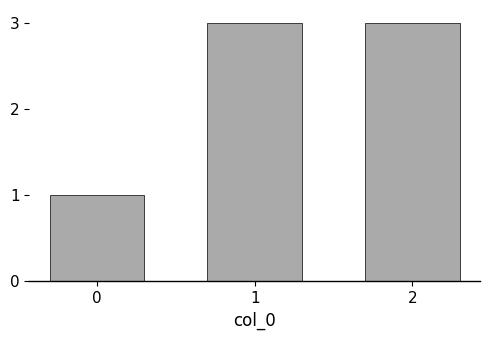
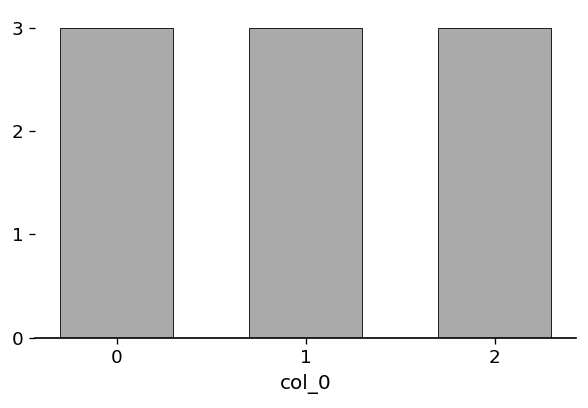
  {
-   "0": 1,
+   "0": 3,
    "1": 3,
    "2": 3
  }
